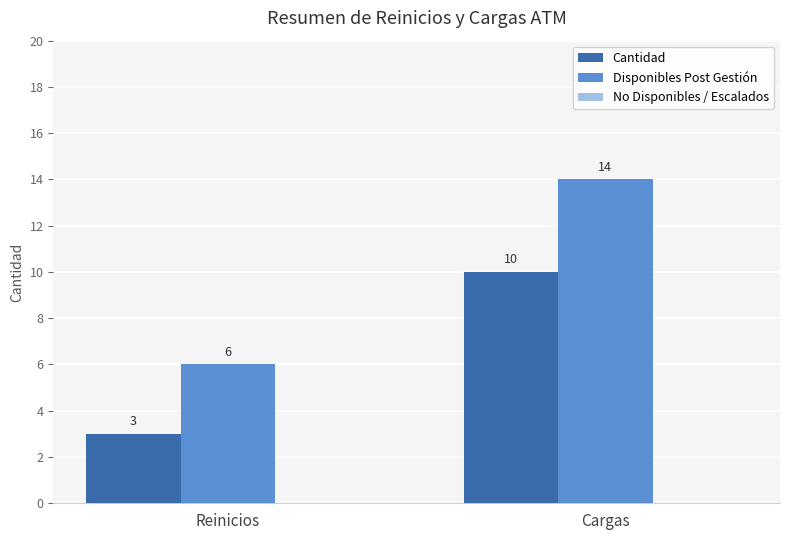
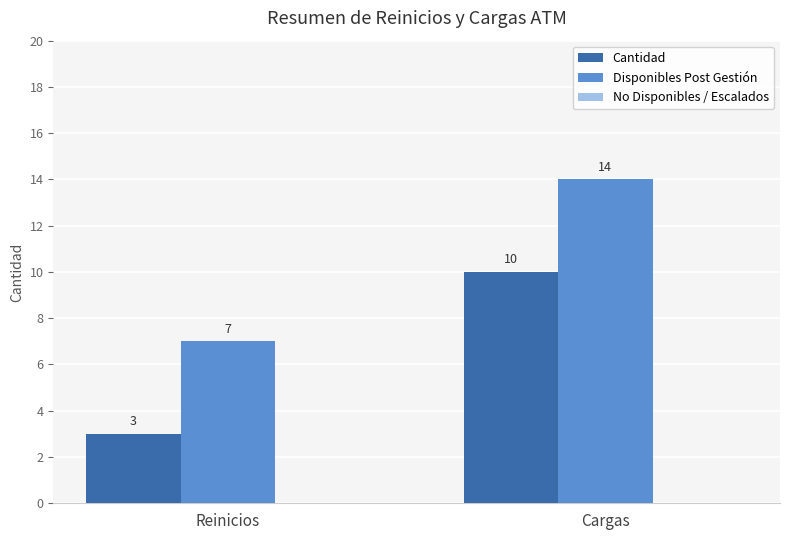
  {
    "Cantidad": {
      "Reinicios": 3,
      "Cargas": 10
    },
    "Disponibles Post Gestión": {
-     "Reinicios": 6,
+     "Reinicios": 7,
      "Cargas": 14
    },
    "No Disponibles / Escalados": {
      "Reinicios": 0.0,
      "Cargas": 0.0
    }
  }
